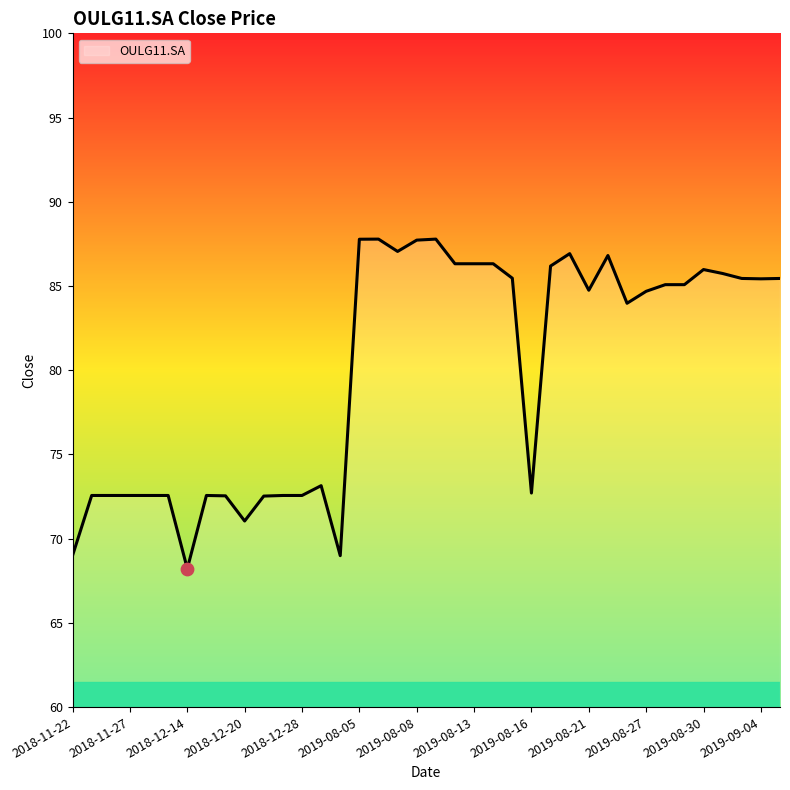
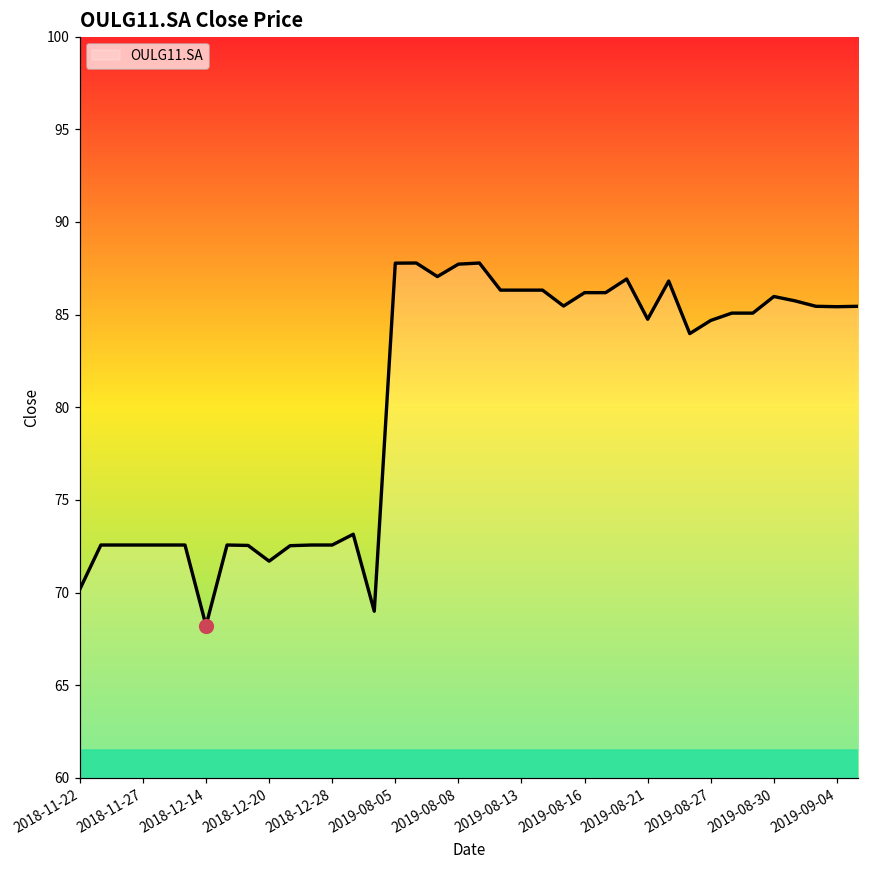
  {
    "OULG11.SA": {
-     "2018-11-22": 69.0,
+     "2018-11-22": 70.2,
      "2018-11-27": 72.6,
-     "2018-12-20": 71.0,
+     "2018-12-20": 71.7,
      "2018-12-28": 72.6,
      "2019-08-05": 87.8,
      "2019-08-08": 87.7,
      "2019-08-13": 86.3,
-     "2019-08-16": 72.7,
+     "2019-08-16": 86.2,
      "2019-08-21": 84.7,
      "2019-08-27": 84.7,
      "2019-08-30": 86.0,
      "2019-09-04": 85.4
    }
  }
